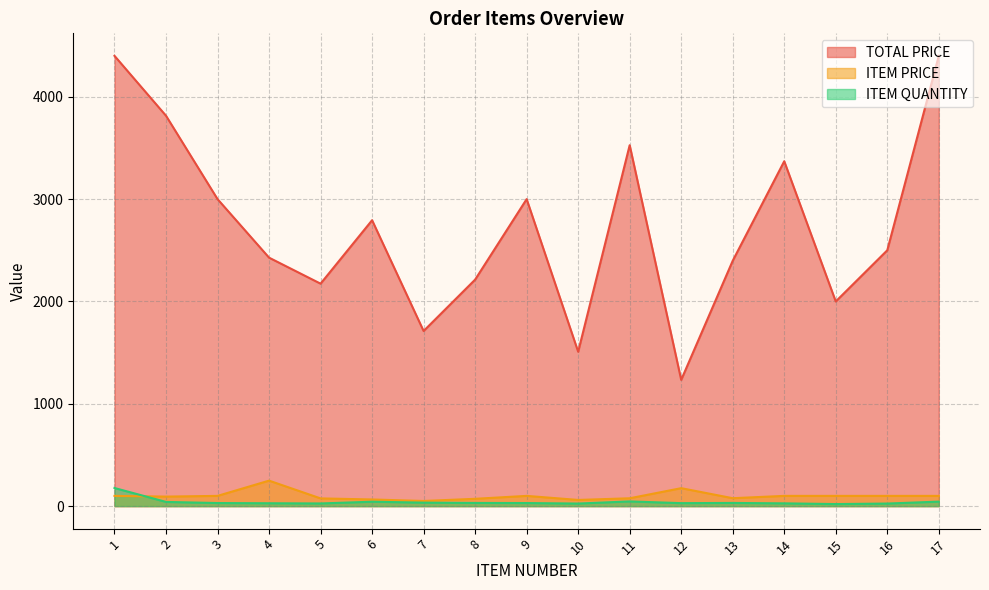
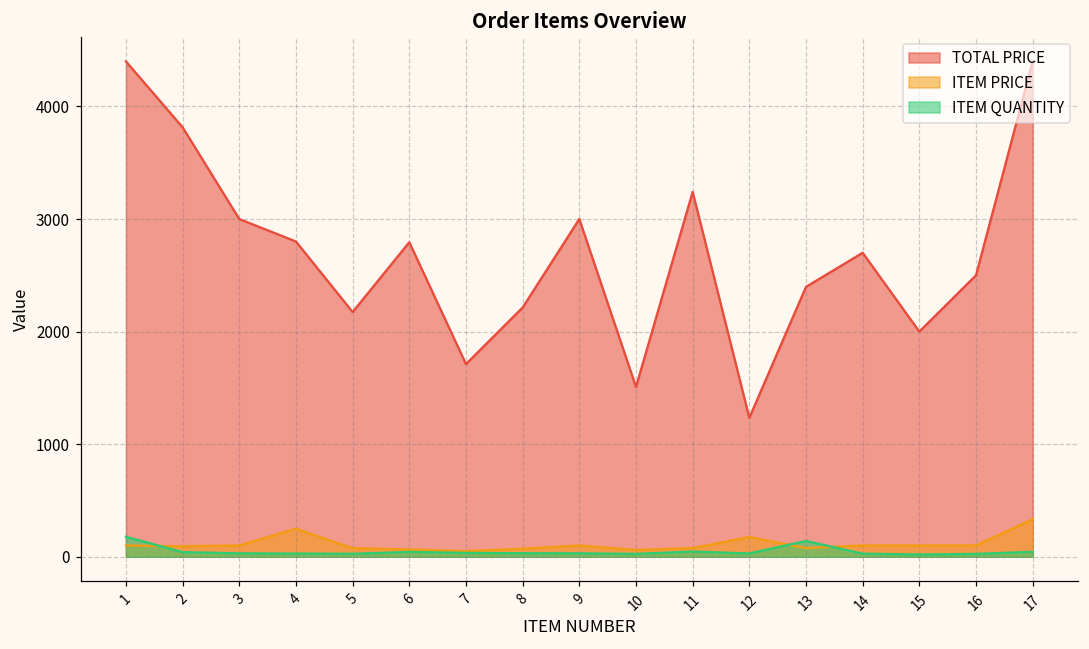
  {
    "TOTAL PRICE": {
      "1": 4400,
      "2": 3810,
      "3": 3000,
-     "4": 2430,
+     "4": 2800,
      "5": 2170,
      "6": 2790,
      "7": 1710,
      "8": 2210,
      "9": 3000,
      "10": 1510,
-     "11": 3530,
+     "11": 3240,
      "12": 1230,
      "13": 2400,
-     "14": 3370,
+     "14": 2700,
      "15": 2000,
      "16": 2500
    },
    "ITEM PRICE": {
      "1": 100,
      "2": 90,
      "3": 100,
      "4": 250,
      "5": 80,
      "8": 70,
      "9": 100,
      "10": 60,
      "11": 80,
      "12": 180,
      "13": 80,
      "14": 100,
      "15": 100,
      "16": 100,
-     "17": 100
+     "17": 330
    },
    "ITEM QUANTITY": {
      "1": 180,
      "2": 40,
      "3": 30,
      "4": 30,
      "5": 30,
      "8": 30,
      "9": 30,
      "10": 30,
      "11": 50,
      "12": 30,
-     "13": 30,
+     "13": 140,
      "14": 30,
      "15": 20,
      "16": 30,
      "17": 40
    }
  }
